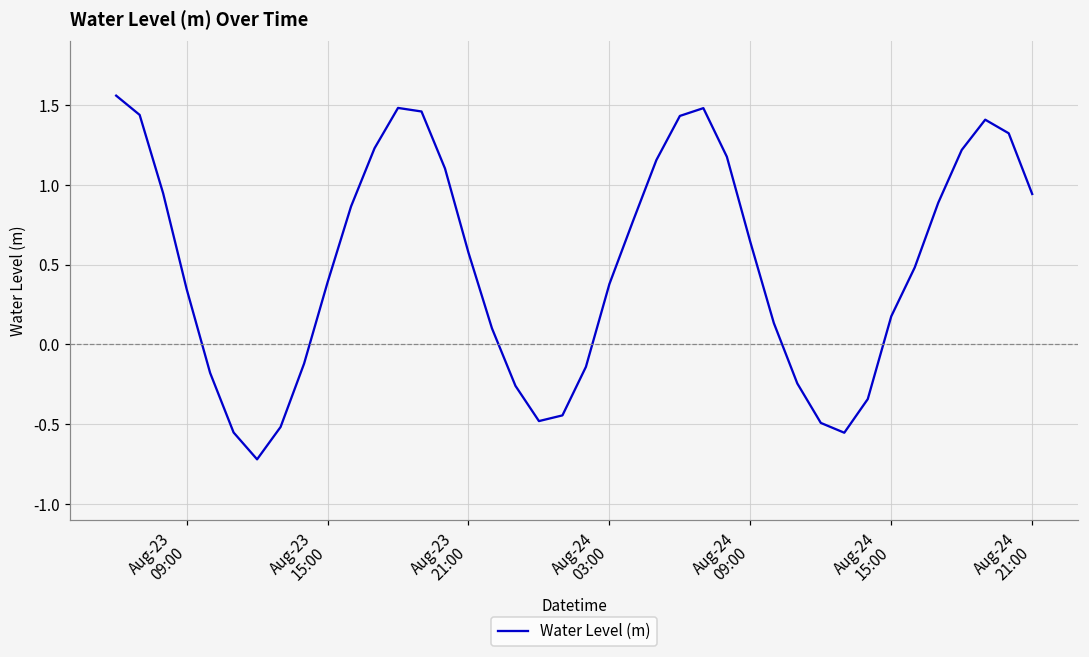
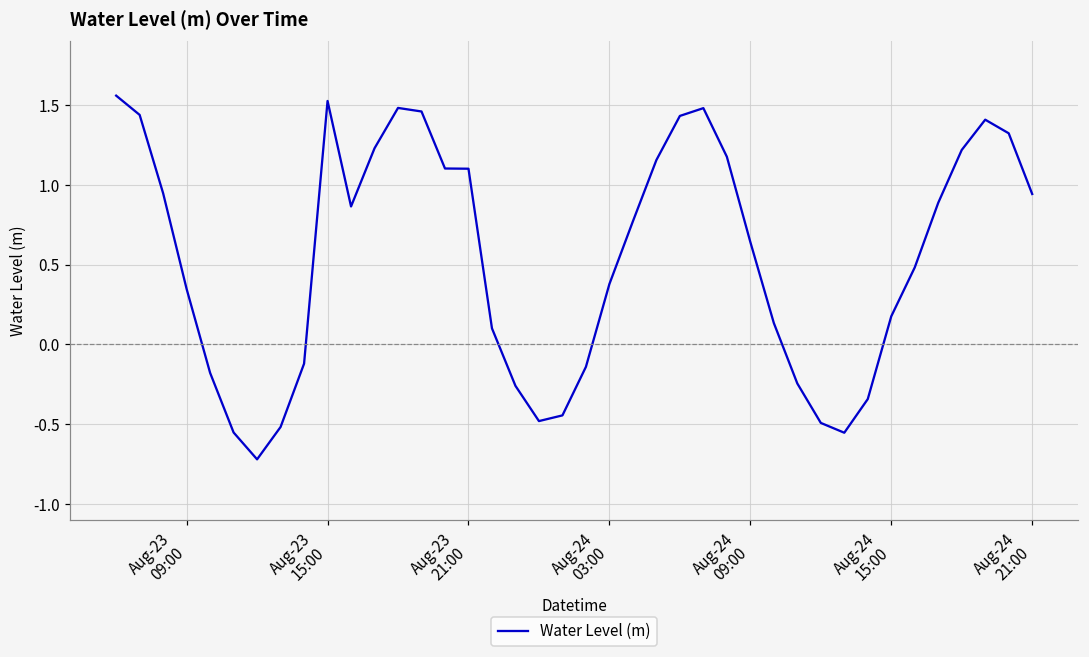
  {
    "Aug-23 09:00": 0.35,
-   "Aug-23 15:00": 0.39,
-   "Aug-23 21:00": 0.58,
+   "Aug-23 15:00": 1.53,
+   "Aug-23 21:00": 1.10,
    "Aug-24 03:00": 0.38,
    "Aug-24 09:00": 0.64,
    "Aug-24 15:00": 0.18,
    "Aug-24 21:00": 0.94
  }
